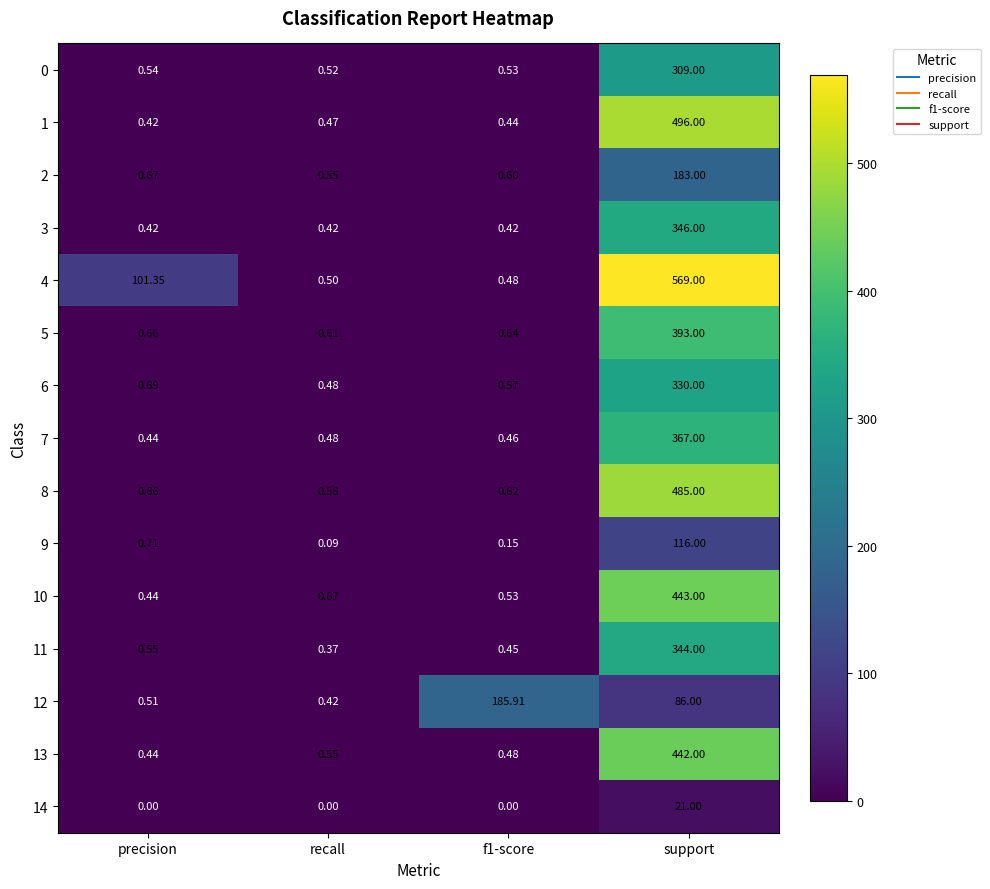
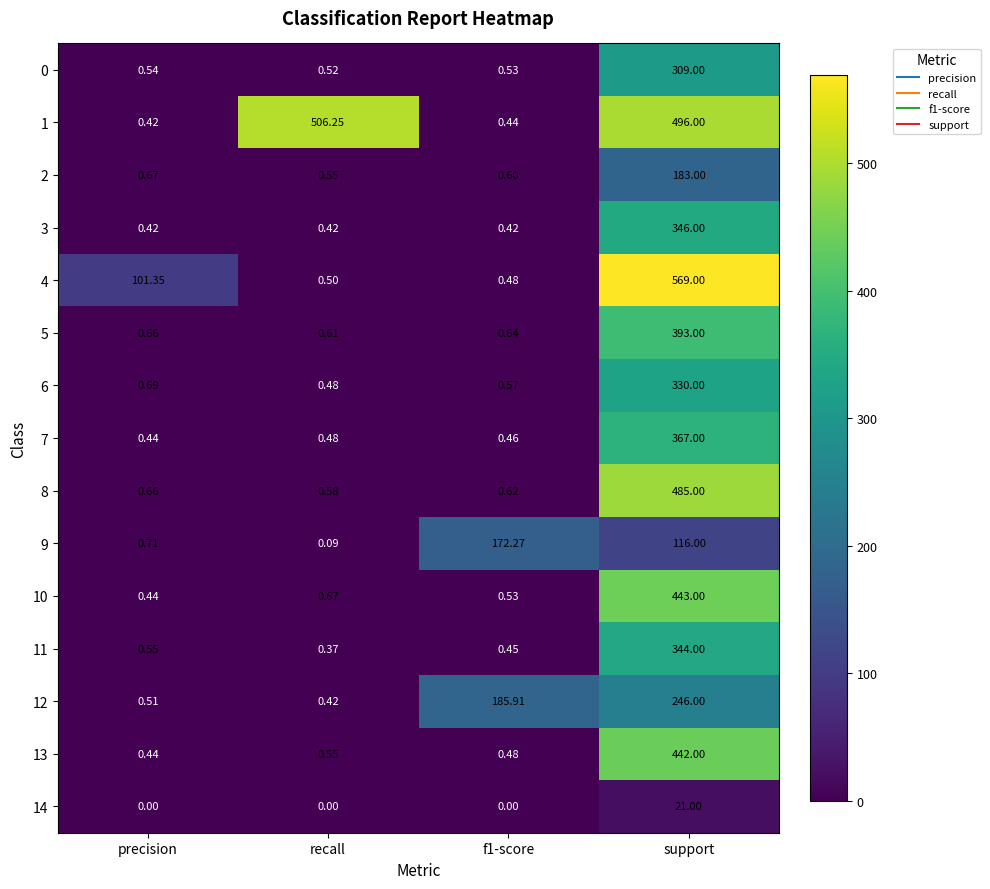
  {
    "0": {
      "precision": 0.54,
      "recall": 0.52,
      "f1-score": 0.53,
      "support": 309.00
    },
    "1": {
      "precision": 0.42,
-     "recall": 0.47,
+     "recall": 506.25,
      "f1-score": 0.44,
      "support": 496.00
    },
    "2": {
      "precision": 0.67,
      "recall": 0.55,
      "f1-score": 0.60,
      "support": 183.00
    },
    "3": {
      "precision": 0.42,
      "recall": 0.42,
      "f1-score": 0.42,
      "support": 346.00
    },
    "4": {
      "precision": 101.35,
      "recall": 0.50,
      "f1-score": 0.48,
      "support": 569.00
    },
    "5": {
      "precision": 0.66,
      "recall": 0.61,
      "f1-score": 0.64,
      "support": 393.00
    },
    "6": {
      "precision": 0.69,
      "recall": 0.48,
      "f1-score": 0.57,
      "support": 330.00
    },
    "7": {
      "precision": 0.44,
      "recall": 0.48,
      "f1-score": 0.46,
      "support": 367.00
    },
    "8": {
      "precision": 0.66,
      "recall": 0.58,
      "f1-score": 0.62,
      "support": 485.00
    },
    "9": {
      "precision": 0.71,
      "recall": 0.09,
-     "f1-score": 0.15,
+     "f1-score": 172.27,
      "support": 116.00
    },
    "10": {
      "precision": 0.44,
      "recall": 0.67,
      "f1-score": 0.53,
      "support": 443.00
    },
    "11": {
      "precision": 0.55,
      "recall": 0.37,
      "f1-score": 0.45,
      "support": 344.00
    },
    "12": {
      "precision": 0.51,
      "recall": 0.42,
      "f1-score": 185.91,
-     "support": 86.00
+     "support": 246.00
    },
    "13": {
      "precision": 0.44,
      "recall": 0.55,
      "f1-score": 0.48,
      "support": 442.00
    },
    "14": {
      "precision": 0.00,
      "recall": 0.00,
      "f1-score": 0.00,
      "support": 21.00
    }
  }
